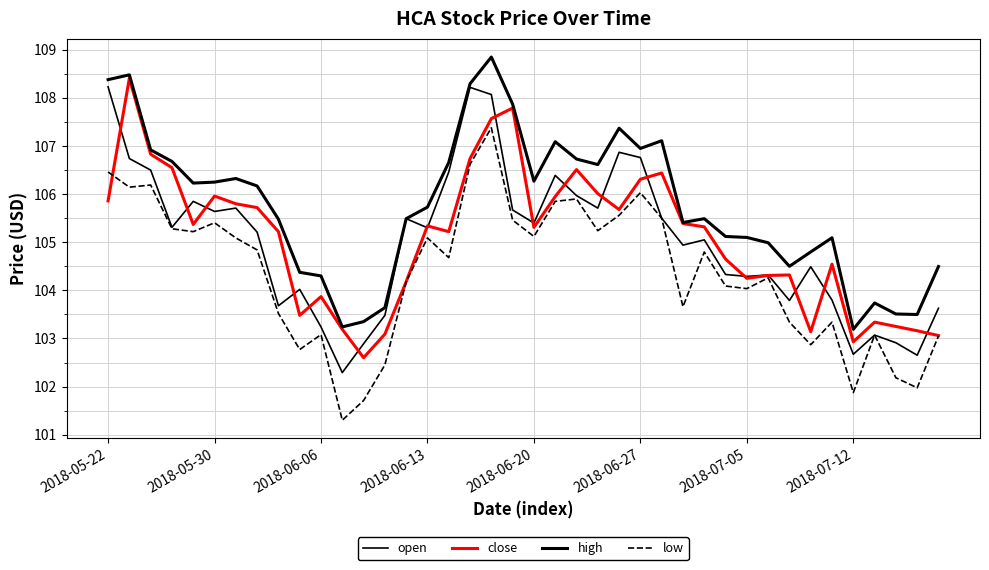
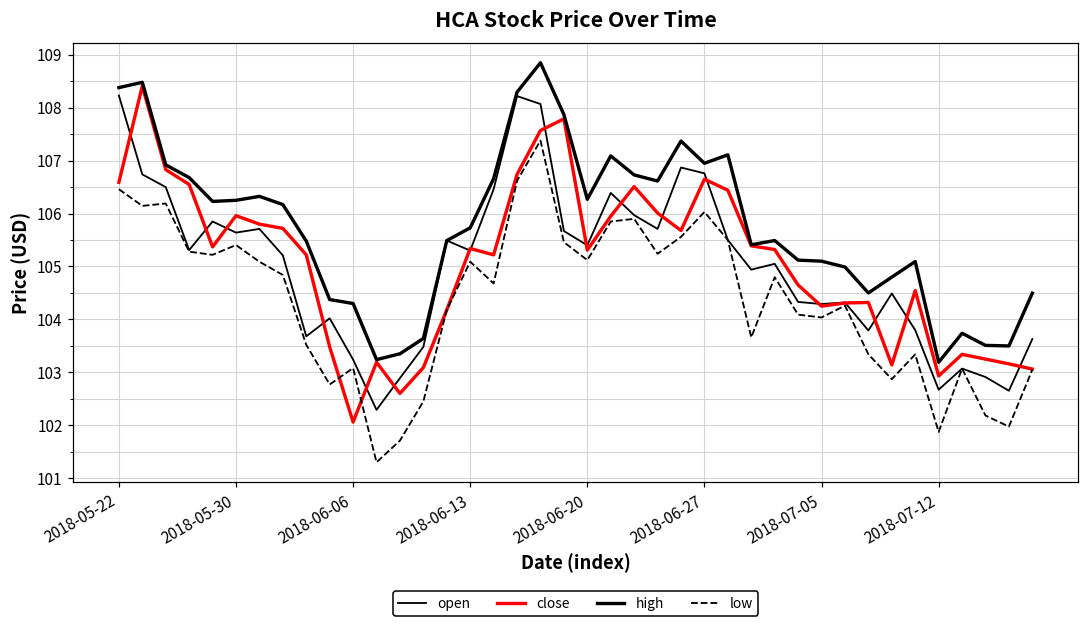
  {
    "close": {
-     "2018-05-22": 105.9,
+     "2018-05-22": 106.6,
      "2018-05-30": 106.0,
-     "2018-06-06": 103.9,
+     "2018-06-06": 102.1,
      "2018-06-20": 105.3,
-     "2018-06-27": 106.3,
+     "2018-06-27": 106.7,
      "2018-07-12": 102.9
    }
  }
